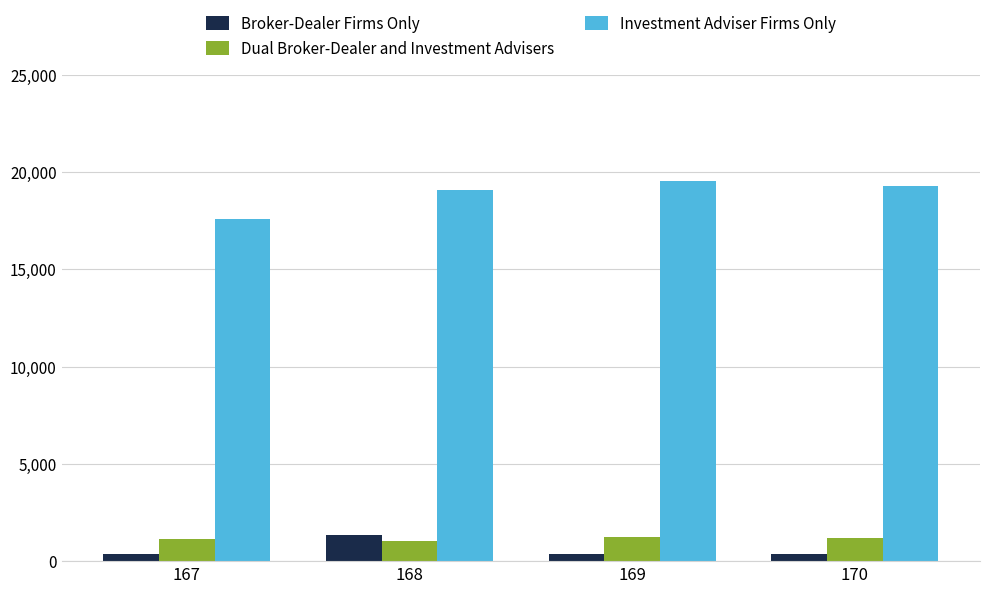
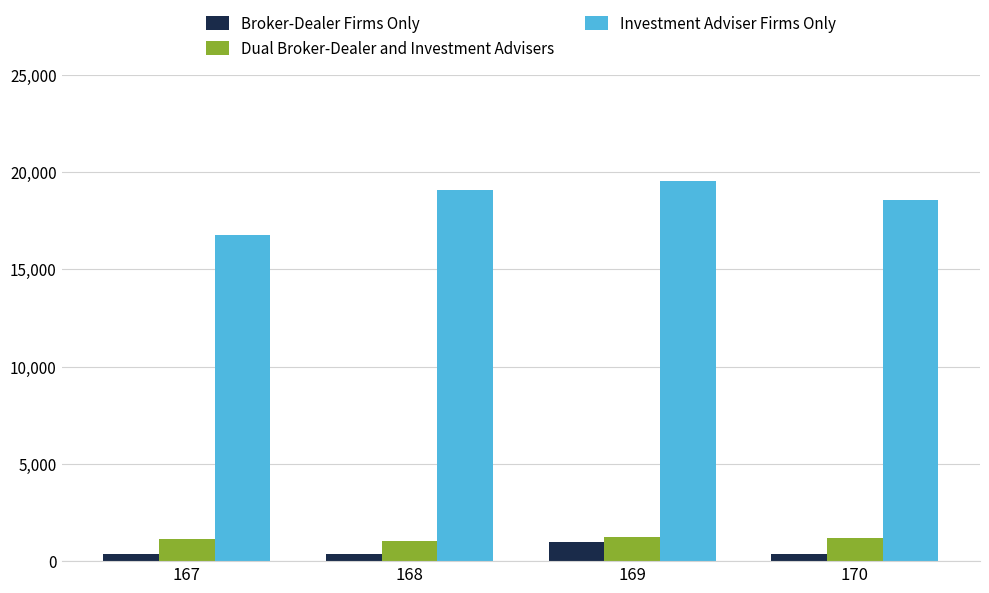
  {
    "Broker-Dealer Firms Only": {
      "167": "300",
-     "168": "1,300",
-     "169": "300",
+     "168": "300",
+     "169": "1,000",
      "170": "400"
    },
    "Dual Broker-Dealer and Investment Advisers": {
      "167": "1,100",
      "168": "1,100",
      "169": "1,300",
      "170": "1,200"
    },
    "Investment Adviser Firms Only": {
-     "167": "17,600",
+     "167": "16,700",
      "168": "19,000",
      "169": "19,500",
-     "170": "19,300"
+     "170": "18,500"
    }
  }
